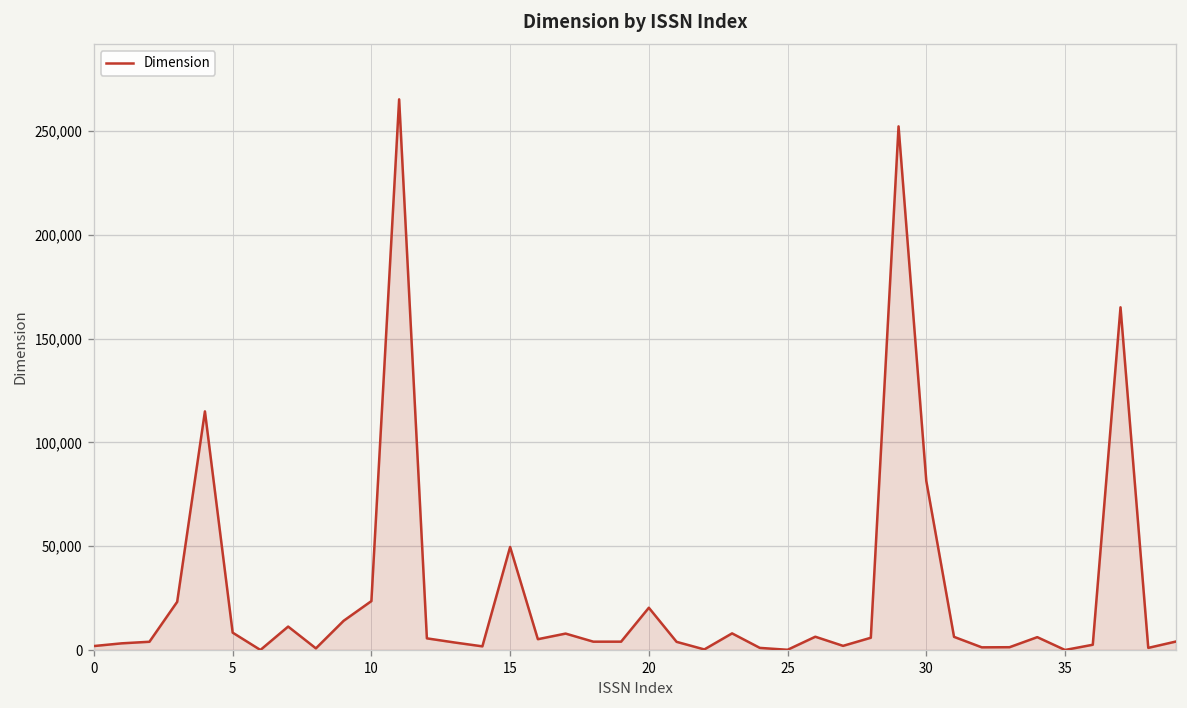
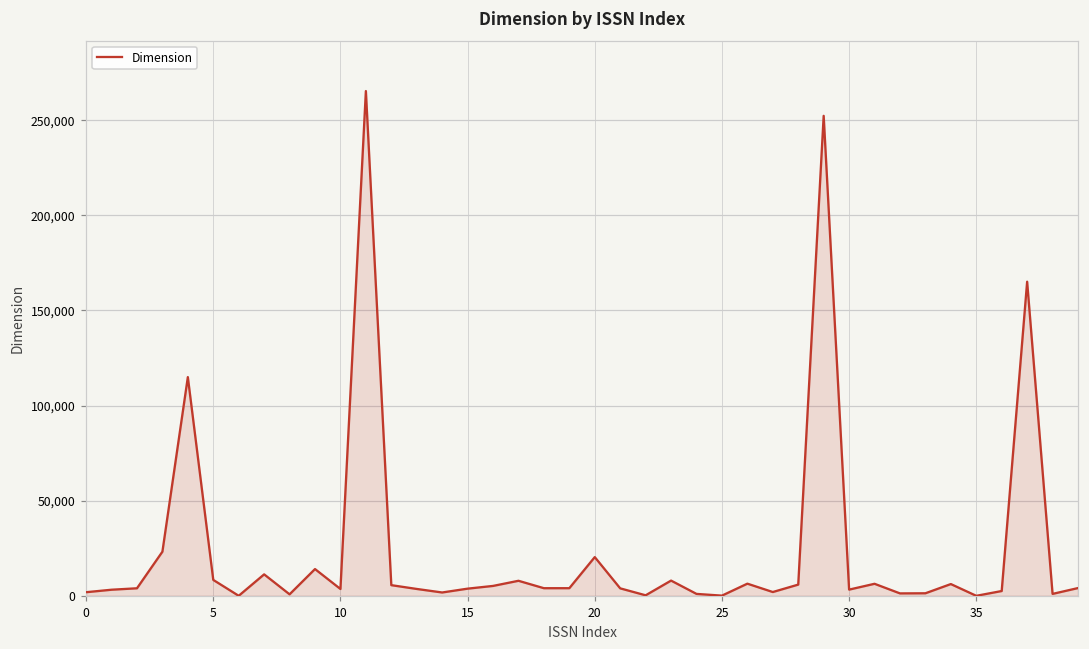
  {
    "0": "2,000",
    "5": "8,000",
-   "10": "24,000",
-   "15": "50,000",
+   "10": "4,000",
+   "15": "4,000",
    "20": "20,000",
    "25": "0",
-   "30": "81,000",
+   "30": "3,000",
    "35": "0"
  }
